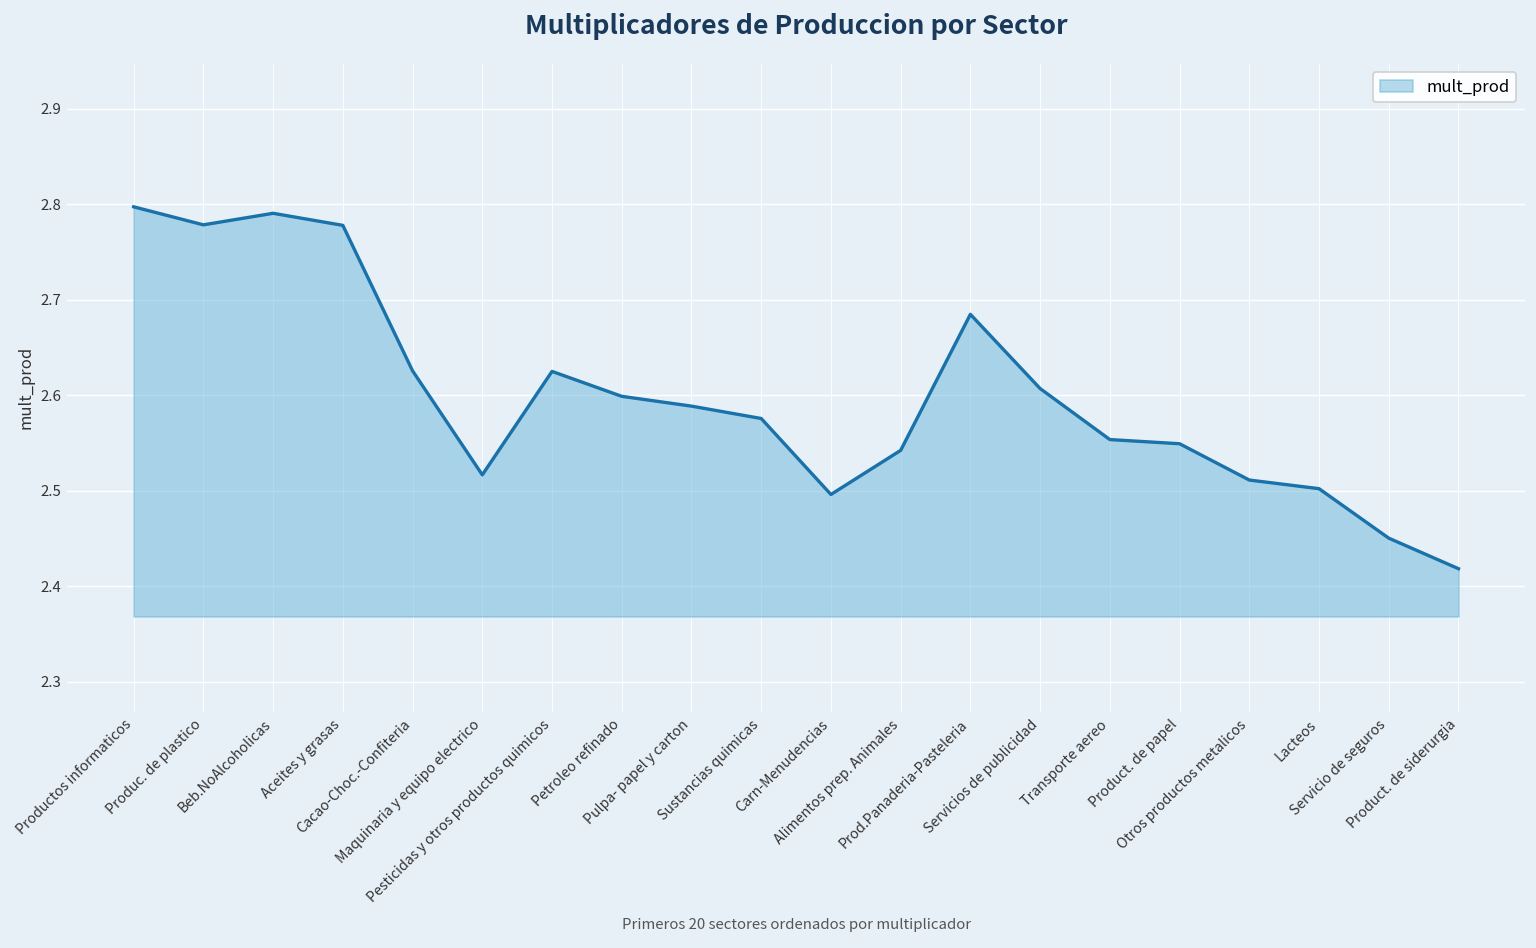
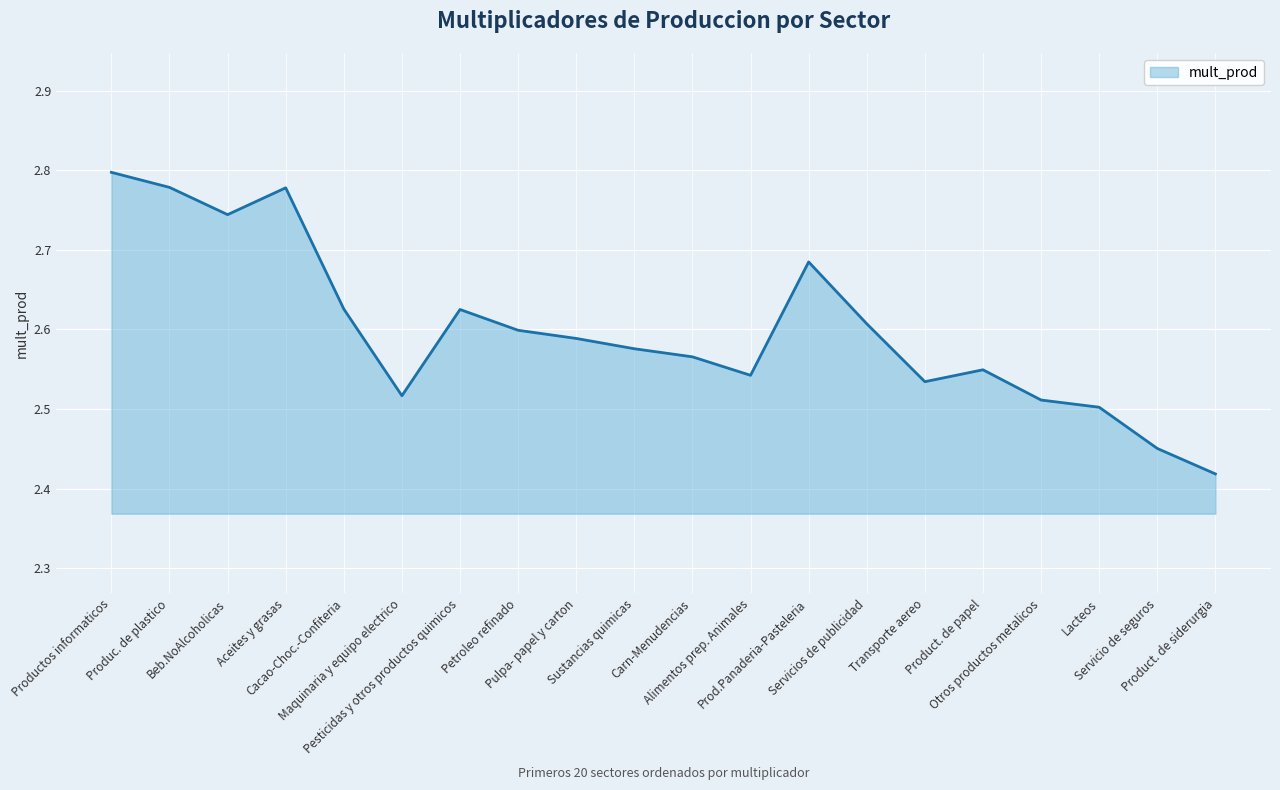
  {
    "Productos informaticos": 2.80,
    "Produc. de plastico": 2.78,
-   "Beb.NoAlcoholicas": 2.79,
+   "Beb.NoAlcoholicas": 2.74,
    "Aceites y grasas": 2.78,
    "Cacao-Choc.-Confiteria": 2.63,
    "Maquinaria y equipo electrico": 2.52,
    "Pesticidas y otros productos quimicos": 2.63,
    "Petroleo refinado": 2.60,
    "Pulpa- papel y carton": 2.59,
    "Sustancias quimicas": 2.58,
-   "Carn-Menudencias": 2.50,
+   "Carn-Menudencias": 2.57,
    "Alimentos prep. Animales": 2.54,
    "Prod.Panaderia-Pasteleria": 2.68,
    "Servicios de publicidad": 2.61,
-   "Transporte aereo": 2.55,
+   "Transporte aereo": 2.53,
    "Product. de papel": 2.55,
    "Otros productos metalicos": 2.51,
    "Lacteos": 2.50,
    "Servicio de seguros": 2.45,
    "Product. de siderurgia": 2.42
  }
